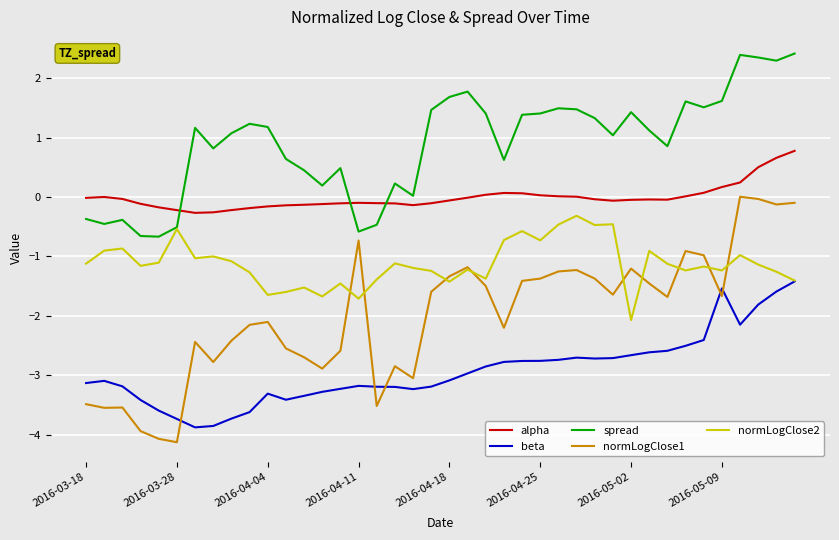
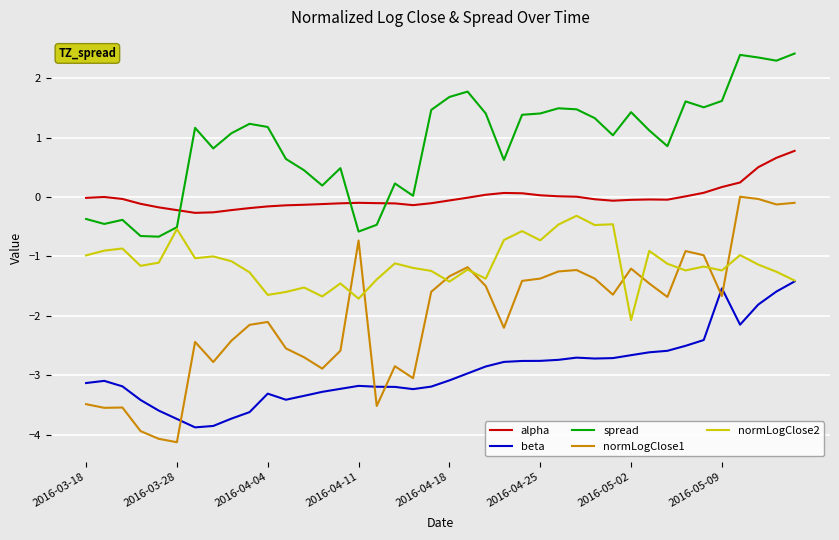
  {
    "alpha": {
      "2016-03-18": 0.0,
      "2016-03-28": -0.2,
      "2016-04-04": -0.2,
      "2016-04-11": -0.1,
      "2016-04-18": -0.1,
      "2016-04-25": 0.0,
      "2016-05-02": 0.0,
      "2016-05-09": 0.2
    },
    "beta": {
      "2016-03-18": -3.1,
      "2016-03-28": -3.7,
      "2016-04-04": -3.3,
      "2016-04-11": -3.2,
      "2016-04-18": -3.1,
      "2016-04-25": -2.8,
      "2016-05-02": -2.7,
      "2016-05-09": -1.5
    },
    "spread": {
      "2016-03-18": -0.4,
      "2016-04-04": 1.2,
      "2016-04-11": -0.6,
      "2016-04-18": 1.7,
      "2016-04-25": 1.4,
      "2016-05-02": 1.4,
      "2016-05-09": 1.6
    },
    "normLogClose1": {
      "2016-03-18": -3.5,
      "2016-03-28": -4.1,
      "2016-04-04": -2.1,
      "2016-04-11": -0.7,
      "2016-04-18": -1.3,
      "2016-04-25": -1.4,
      "2016-05-02": -1.2,
      "2016-05-09": -1.7
    },
    "normLogClose2": {
-     "2016-03-18": -1.1,
+     "2016-03-18": -1.0,
      "2016-04-04": -1.6,
      "2016-04-11": -1.7,
      "2016-04-18": -1.4,
      "2016-04-25": -0.7,
      "2016-05-02": -2.1,
      "2016-05-09": -1.2
    }
  }
